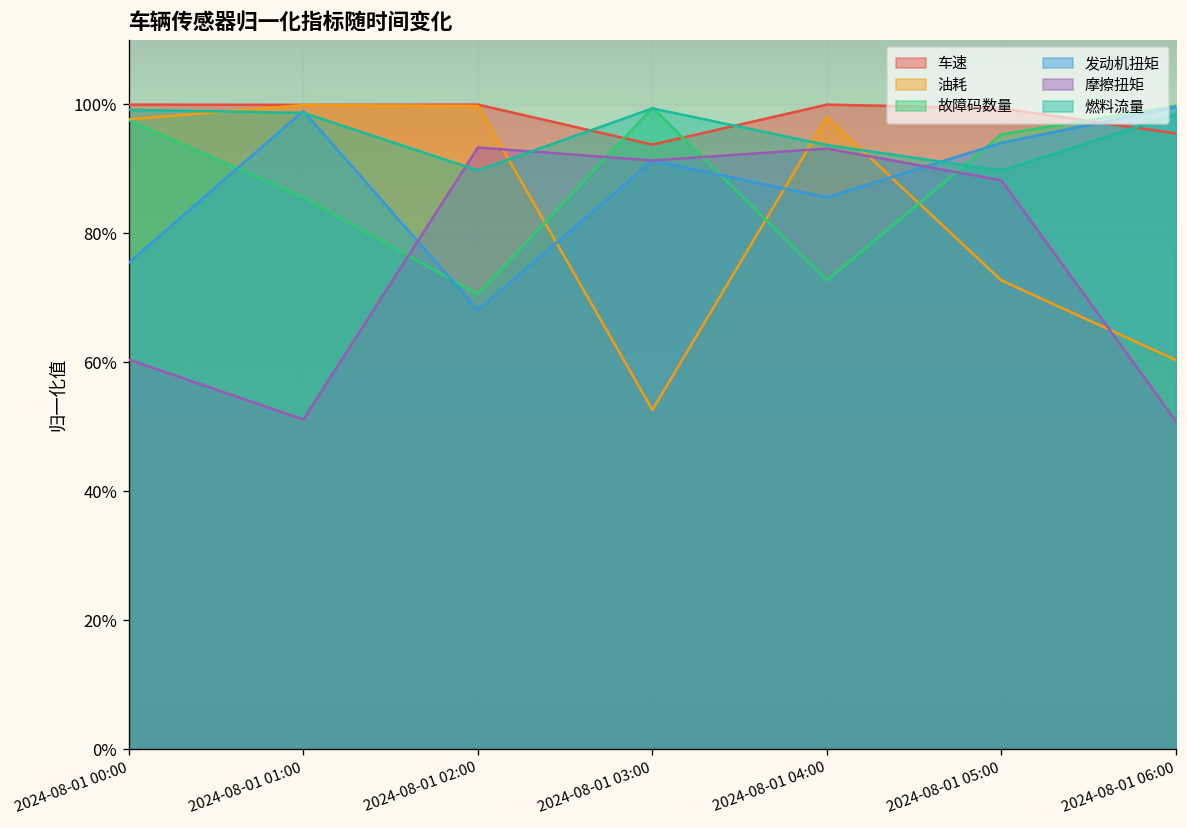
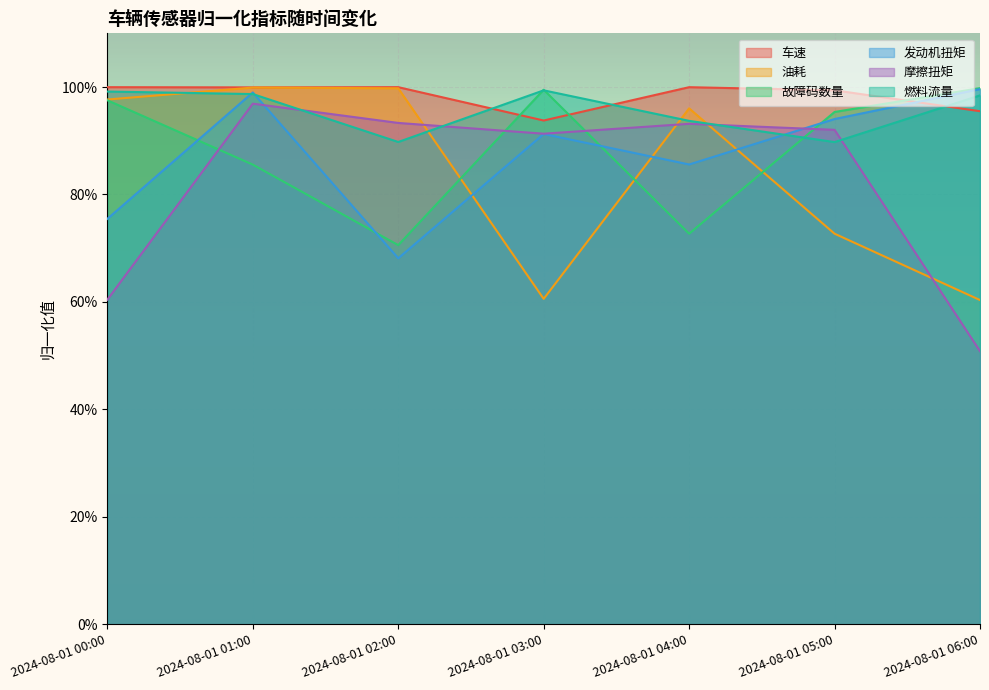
  {
    "车速": {
      "2024-08-01 00:00": "100%",
      "2024-08-01 03:00": "94%",
      "2024-08-01 04:00": "100%",
      "2024-08-01 06:00": "96%"
    },
    "油耗": {
-     "2024-08-01 03:00": "53%",
-     "2024-08-01 04:00": "98%",
+     "2024-08-01 03:00": "61%",
+     "2024-08-01 04:00": "96%",
      "2024-08-01 05:00": "73%",
      "2024-08-01 06:00": "60%"
    },
    "摩擦扭矩": {
      "2024-08-01 00:00": "60%",
-     "2024-08-01 01:00": "51%",
+     "2024-08-01 01:00": "97%",
      "2024-08-01 02:00": "93%",
      "2024-08-01 04:00": "93%",
-     "2024-08-01 05:00": "88%",
+     "2024-08-01 05:00": "92%",
      "2024-08-01 06:00": "51%"
    }
  }
